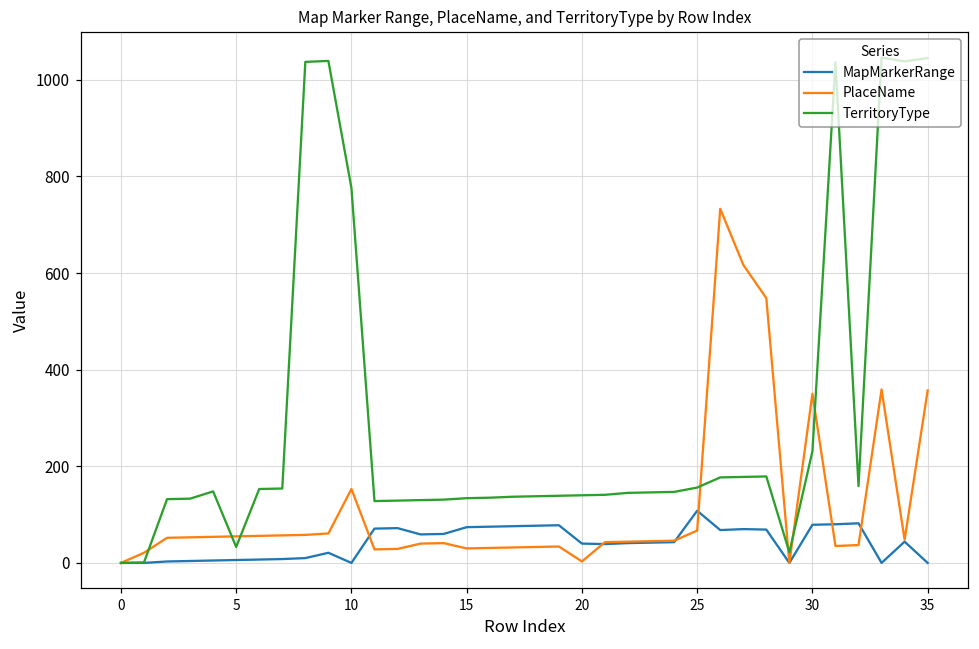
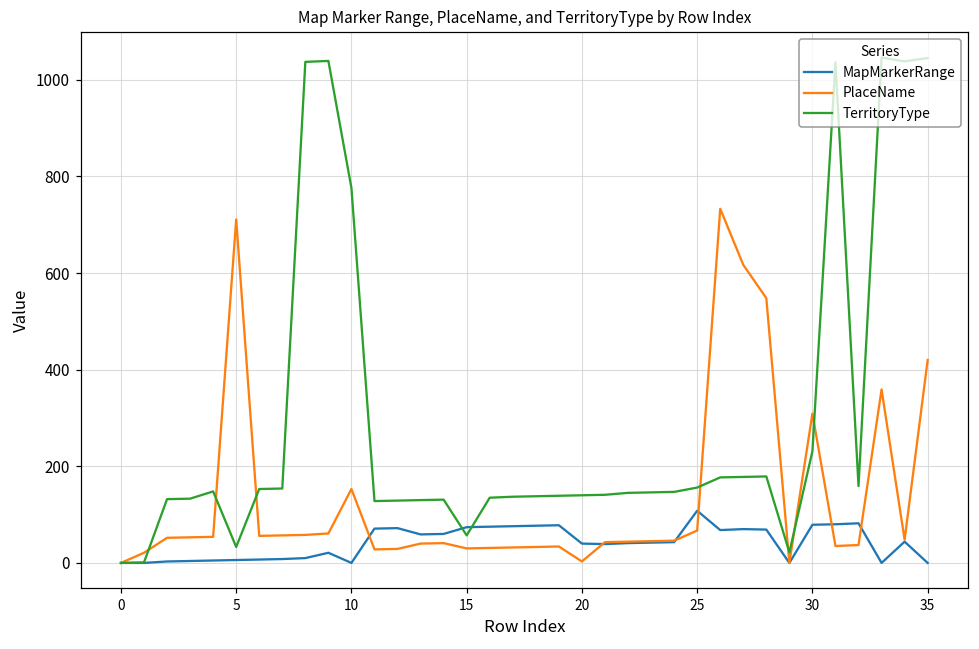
  {
    "MapMarkerRange": {
      "5": 10,
      "10": 0,
      "15": 70,
      "20": 40,
      "25": 110,
      "30": 80,
      "35": 0
    },
    "PlaceName": {
-     "5": 60,
+     "5": 710,
      "10": 150,
      "15": 30,
      "20": 0,
      "25": 70,
-     "30": 350,
-     "35": 360
+     "30": 310,
+     "35": 420
    },
    "TerritoryType": {
      "5": 30,
      "10": 780,
-     "15": 130,
+     "15": 60,
      "20": 140,
      "25": 160,
      "30": 230
    }
  }
